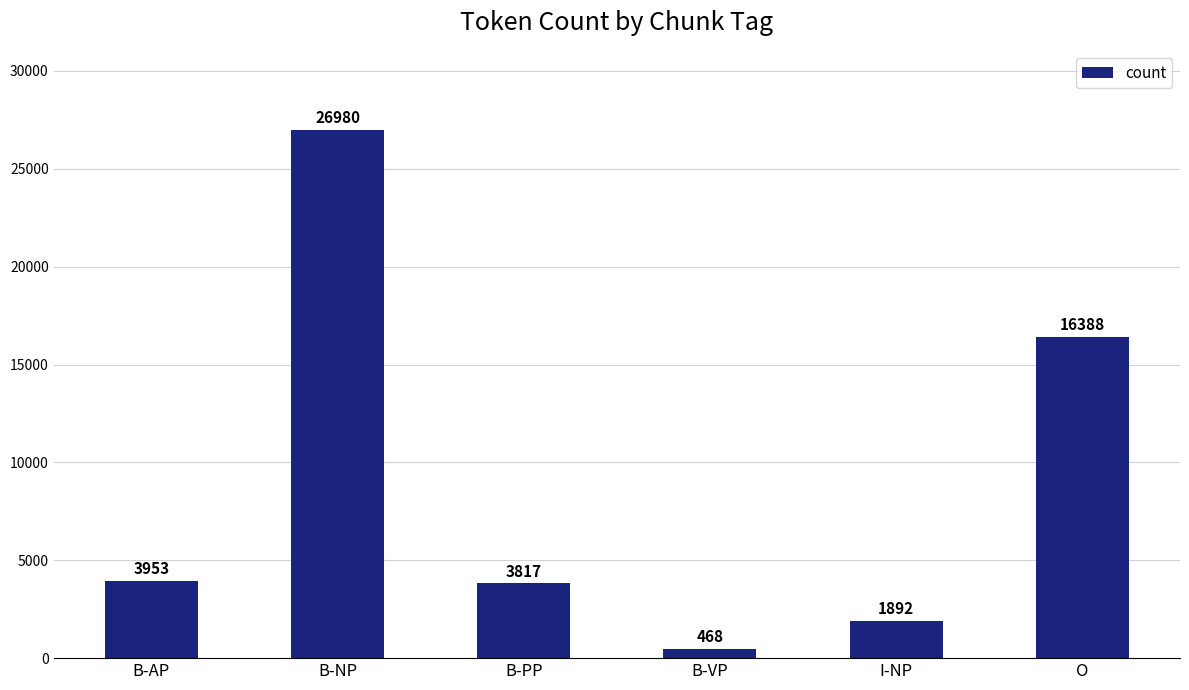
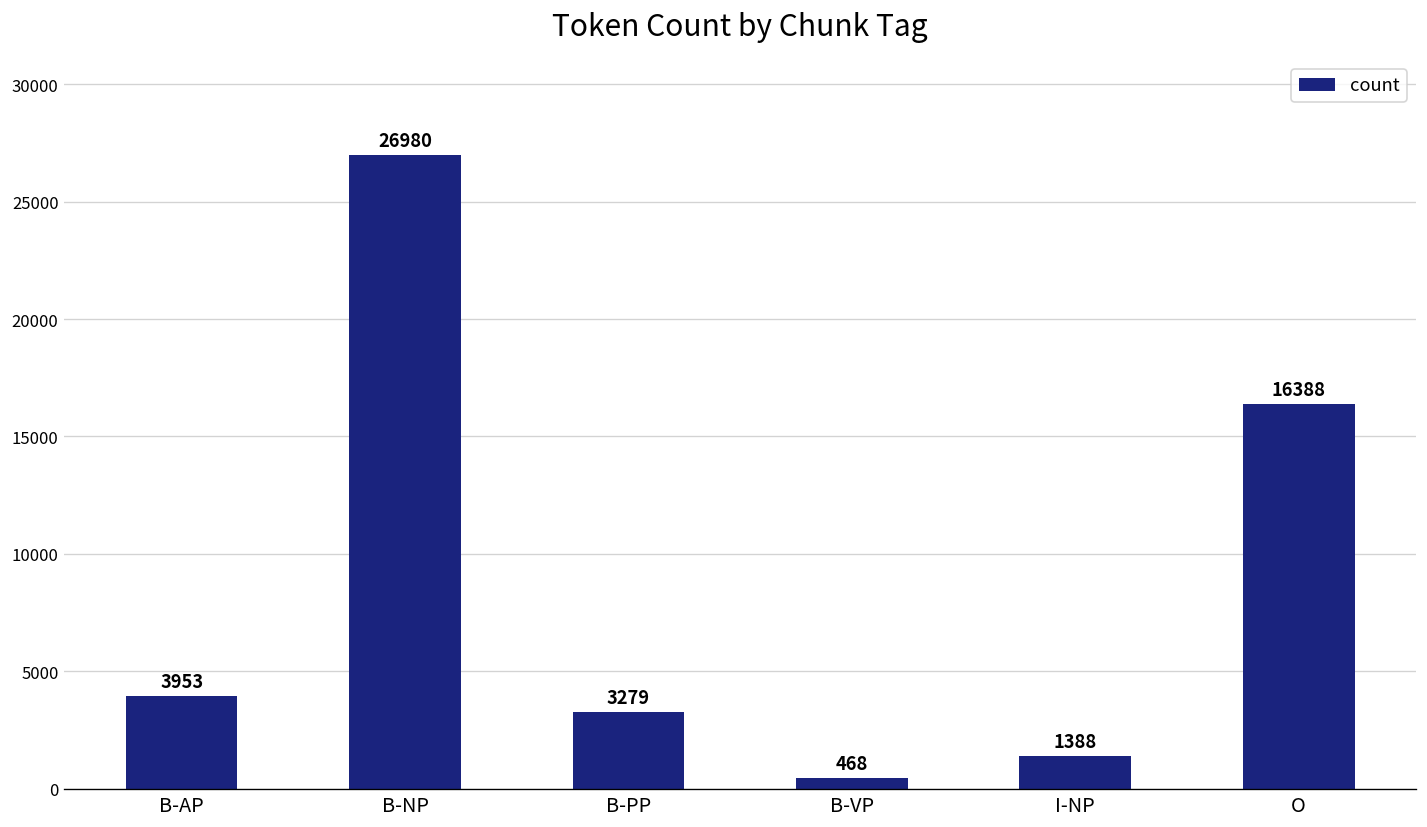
  {
    "B-AP": 3953,
    "B-NP": 26980,
-   "B-PP": 3817,
+   "B-PP": 3279,
    "B-VP": 468,
-   "I-NP": 1892,
+   "I-NP": 1388,
    "O": 16388
  }
